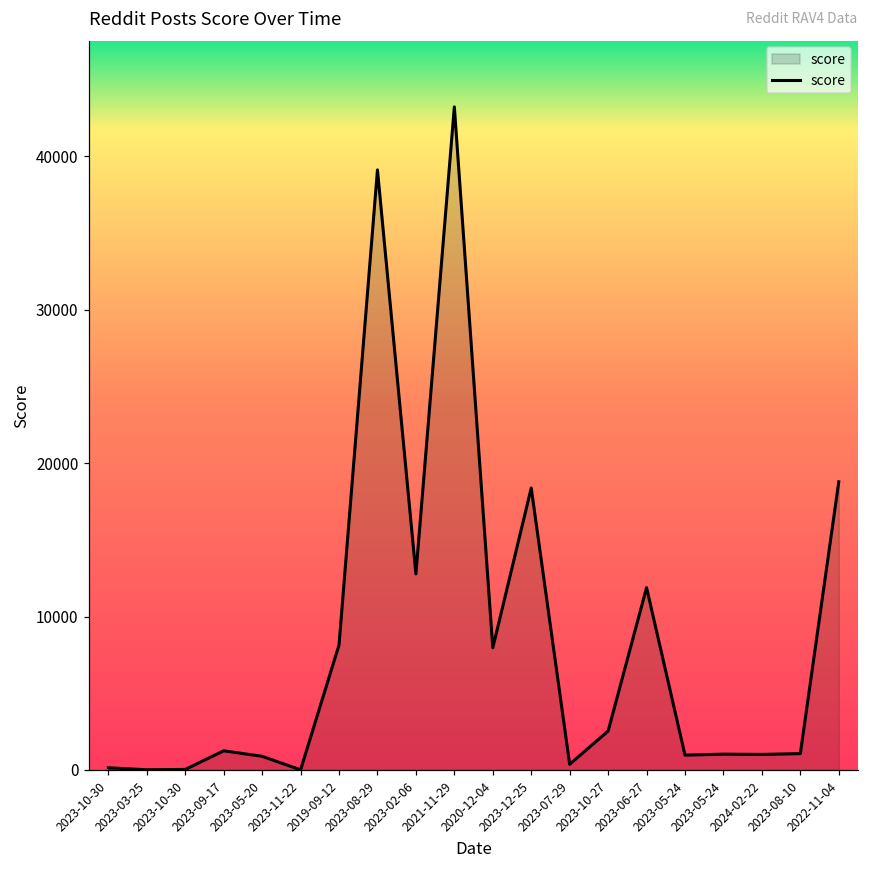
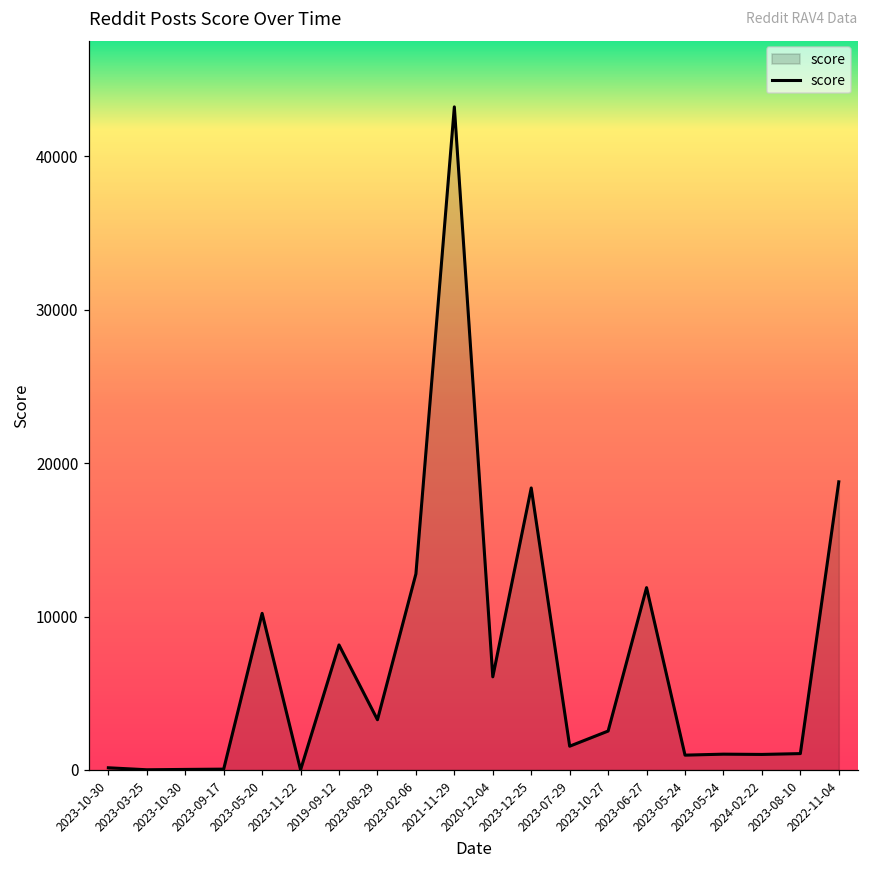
  {
    "2023-03-25": 0,
-   "2023-09-17": 1300,
-   "2023-05-20": 900,
+   "2023-09-17": 100,
+   "2023-05-20": 10200,
    "2023-11-22": 0,
    "2019-09-12": 8100,
-   "2023-08-29": 39100,
+   "2023-08-29": 3300,
    "2023-02-06": 12800,
    "2021-11-29": 43200,
-   "2020-12-04": 8000,
+   "2020-12-04": 6100,
    "2023-12-25": 18400,
-   "2023-07-29": 400,
+   "2023-07-29": 1600,
    "2023-10-27": 2500,
    "2023-06-27": 11900,
    "2024-02-22": 1000,
    "2023-08-10": 1100,
    "2022-11-04": 18800
  }
